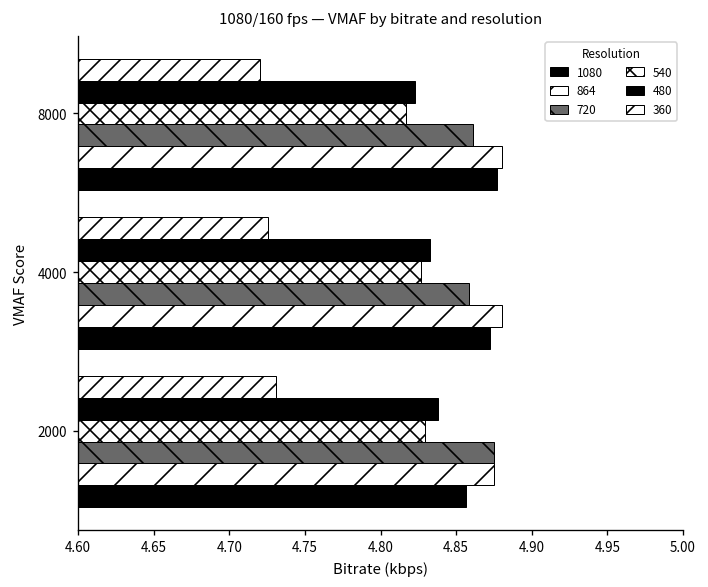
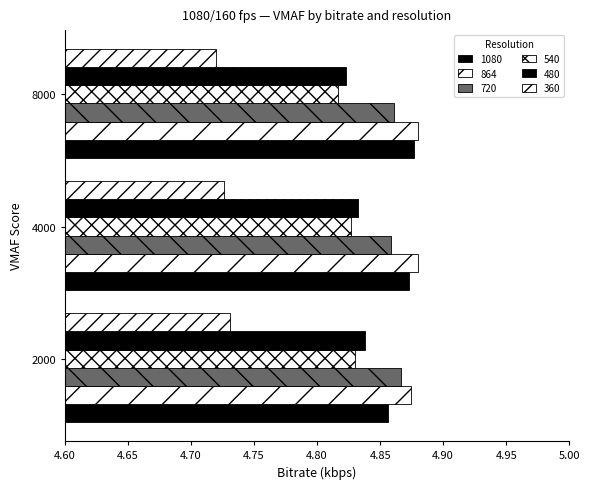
  {
    "720": {
      "8000": 4.861,
      "4000": 4.859,
-     "2000": 4.875
+     "2000": 4.866
    }
  }
